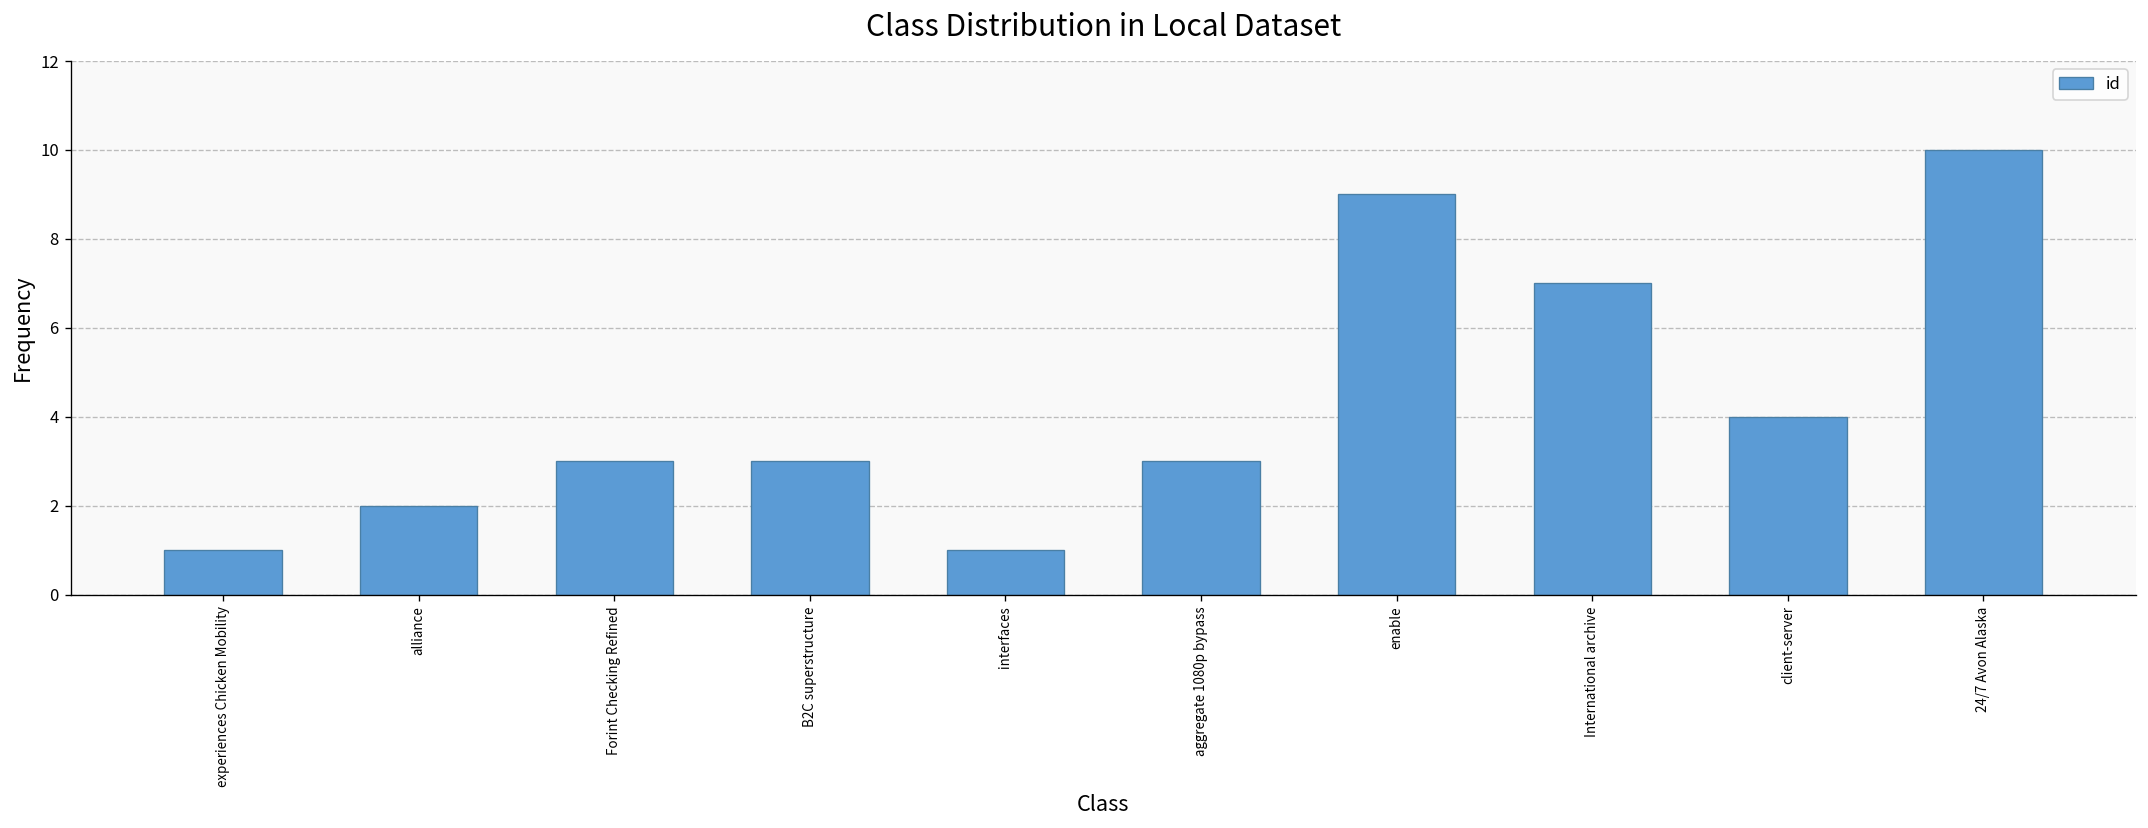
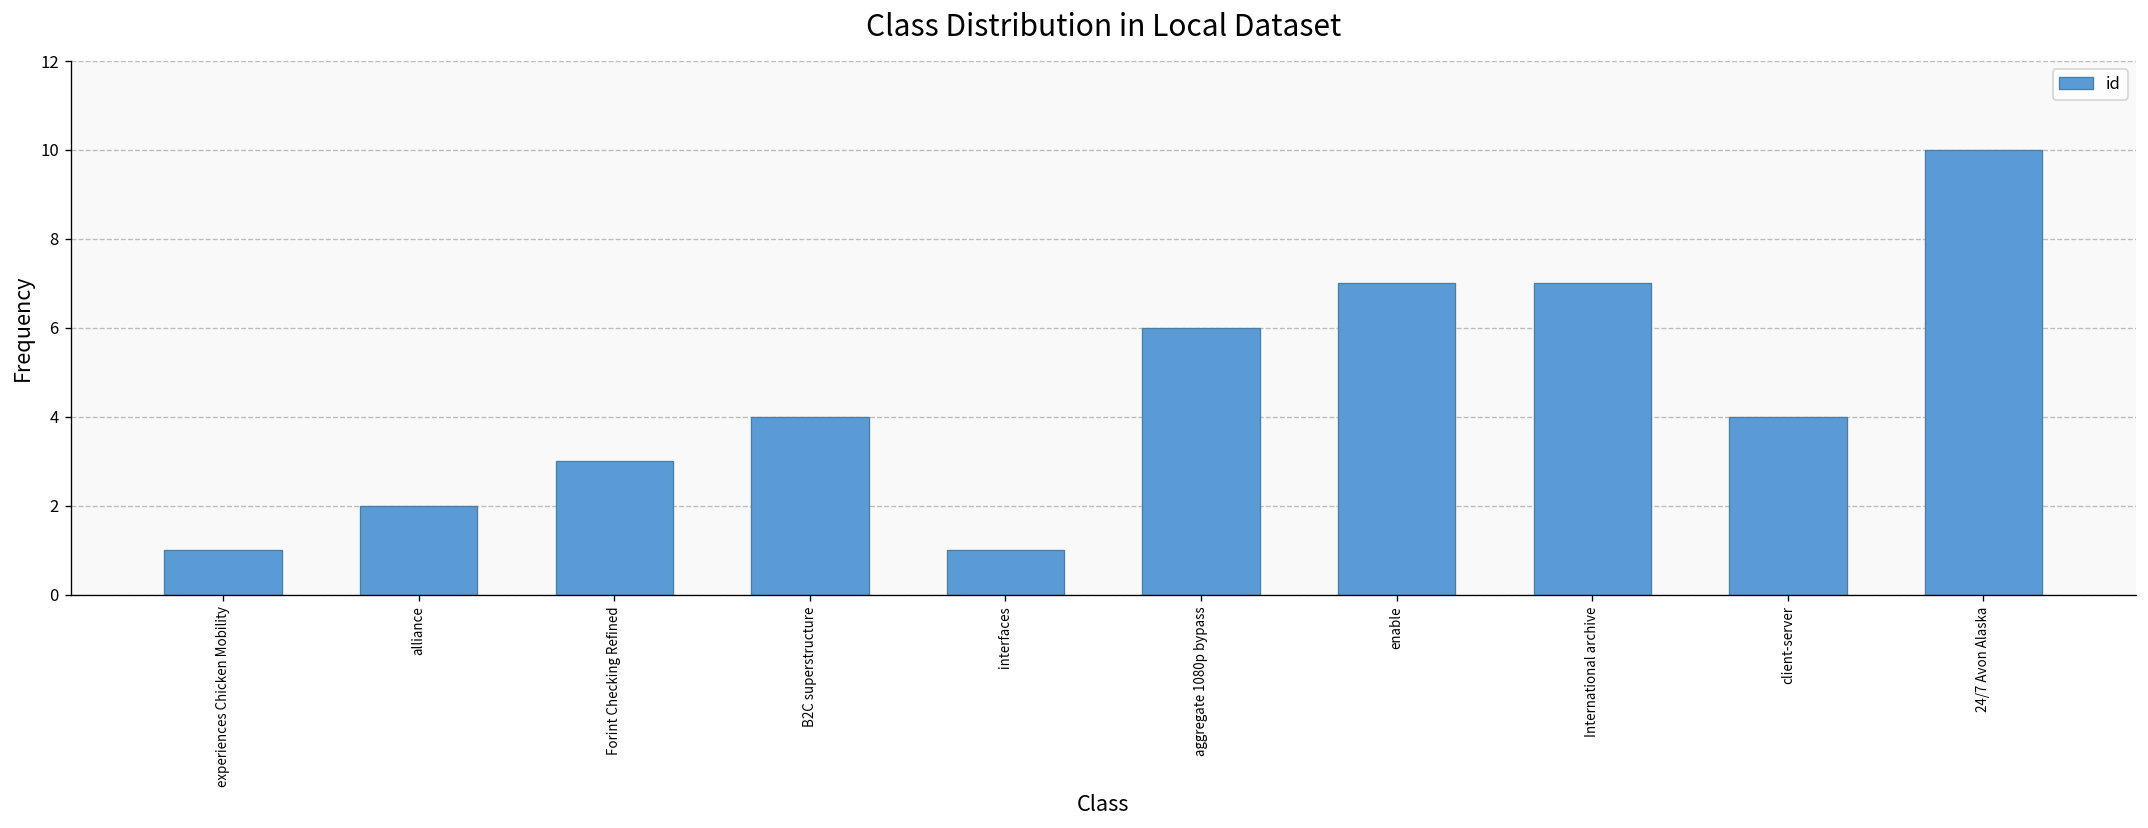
  {
    "experiences Chicken Mobility": 1,
    "alliance": 2,
    "Forint Checking Refined": 3,
-   "B2C superstructure": 3,
+   "B2C superstructure": 4,
    "interfaces": 1,
-   "aggregate 1080p bypass": 3,
-   "enable": 9,
+   "aggregate 1080p bypass": 6,
+   "enable": 7,
    "International archive": 7,
    "client-server": 4,
    "24/7 Avon Alaska": 10
  }
